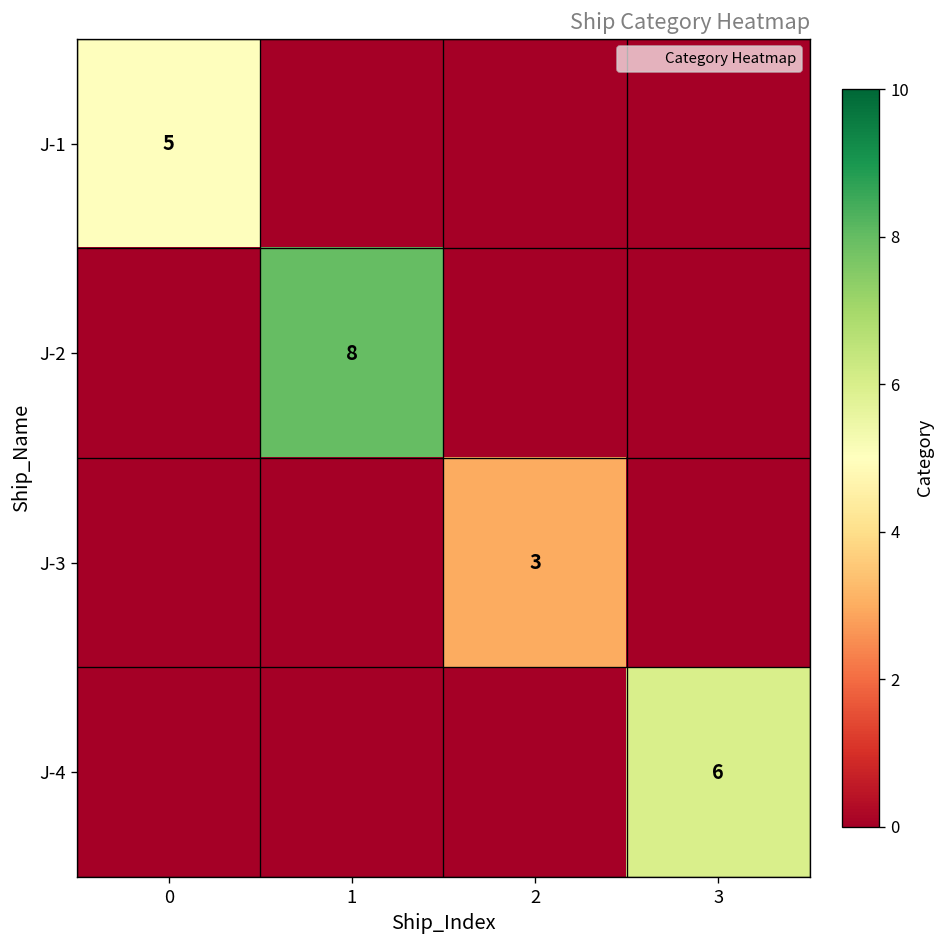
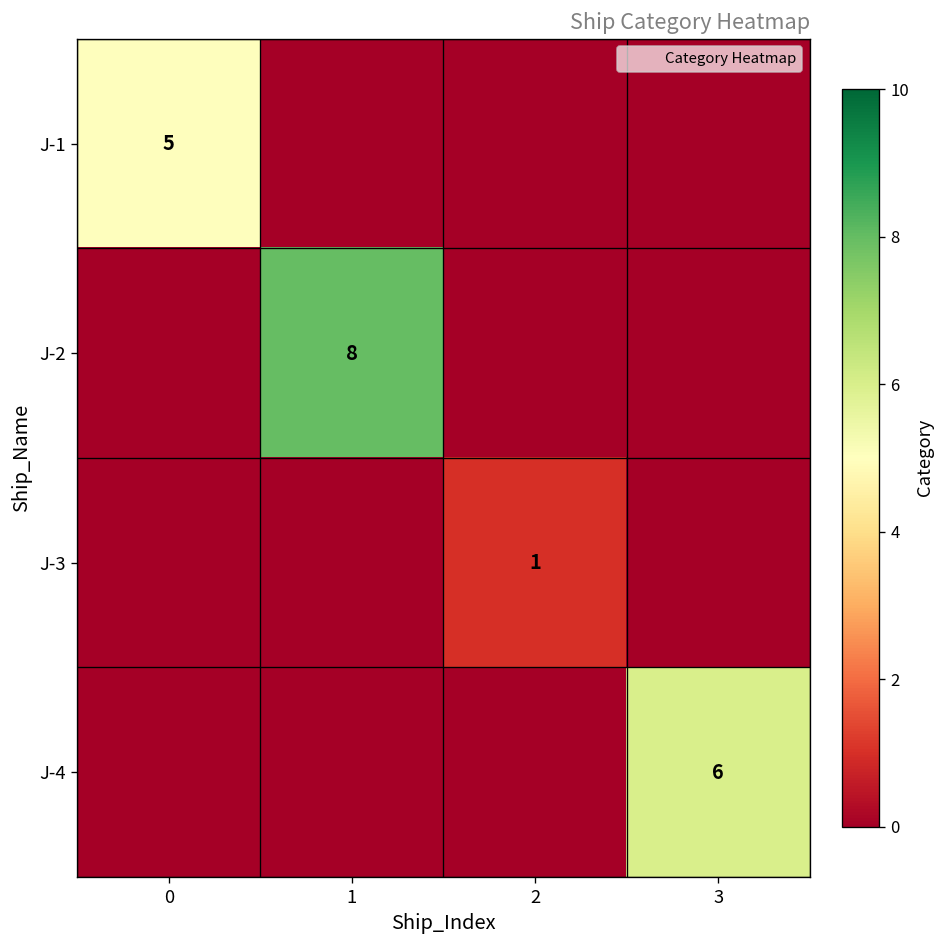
  {
    "J-1": {
      "0": 5
    },
    "J-2": {
      "1": 8
    },
    "J-3": {
-     "2": 3
+     "2": 1
    },
    "J-4": {
      "3": 6
    }
  }
